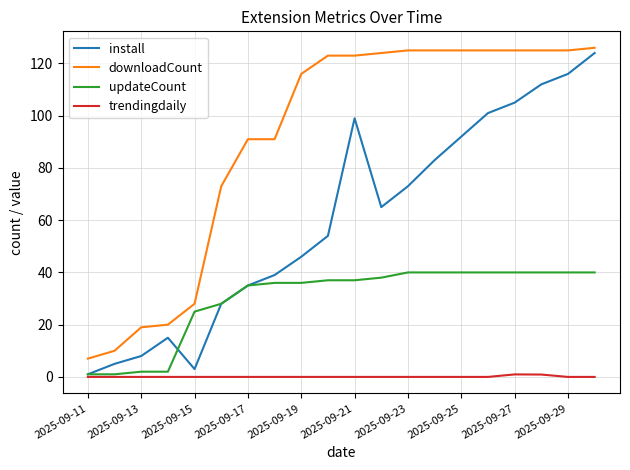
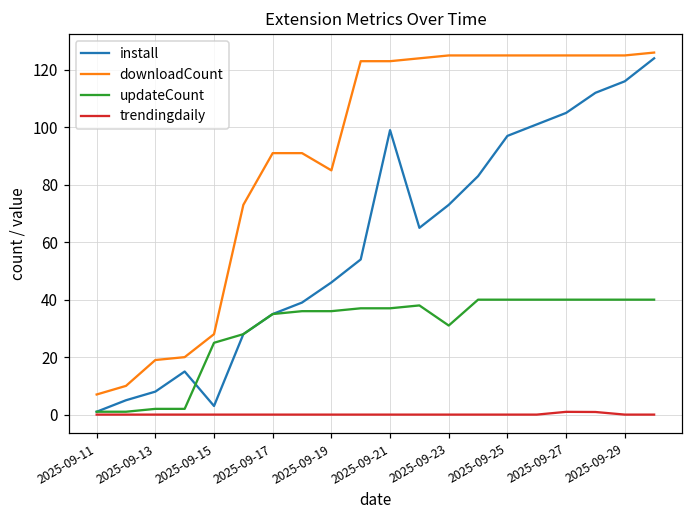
  {
    "install": {
      "2025-09-13": 8,
      "2025-09-15": 3,
      "2025-09-19": 46,
      "2025-09-21": 99,
      "2025-09-23": 73,
-     "2025-09-25": 92,
+     "2025-09-25": 97,
      "2025-09-27": 105,
      "2025-09-29": 116
    },
    "downloadCount": {
      "2025-09-11": 7,
      "2025-09-13": 19,
      "2025-09-15": 28,
      "2025-09-17": 91,
-     "2025-09-19": 116,
+     "2025-09-19": 85,
      "2025-09-21": 123,
      "2025-09-23": 125,
      "2025-09-25": 125,
      "2025-09-27": 125,
      "2025-09-29": 125
    },
    "updateCount": {
      "2025-09-13": 2,
      "2025-09-15": 25,
      "2025-09-19": 36,
      "2025-09-21": 37,
-     "2025-09-23": 40,
+     "2025-09-23": 31,
      "2025-09-25": 40,
      "2025-09-27": 40,
      "2025-09-29": 40
    },
    "trendingdaily": {
      "2025-09-11": 0,
      "2025-09-13": 0,
      "2025-09-15": 0,
      "2025-09-17": 0,
      "2025-09-19": 0,
      "2025-09-21": 0,
      "2025-09-23": 0,
      "2025-09-25": 0,
      "2025-09-27": 1,
      "2025-09-29": 0
    }
  }
